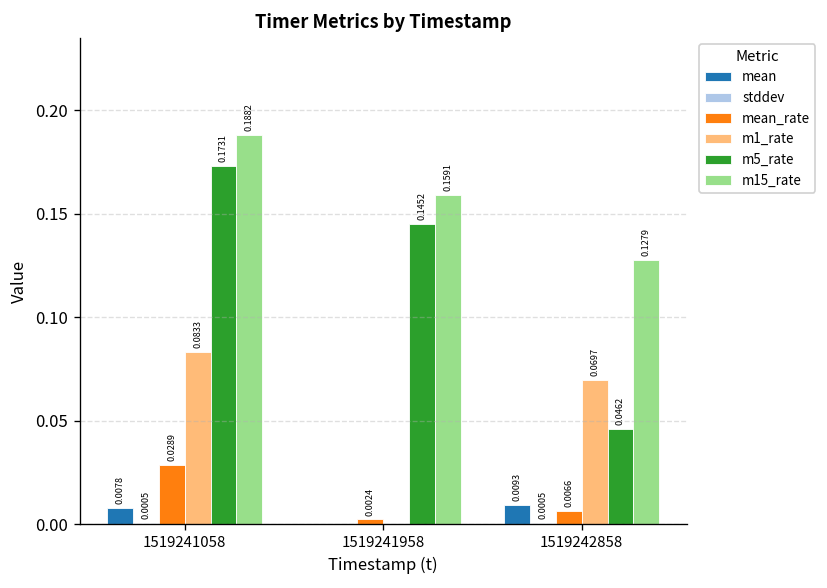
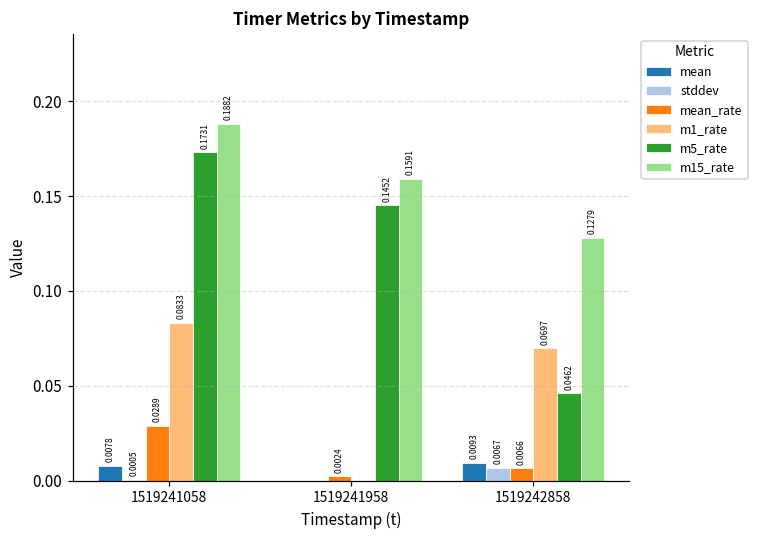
  {
    "mean": {
      "1519241058": 0.0078,
      "1519242858": 0.0093
    },
    "stddev": {
      "1519241058": 0.0005,
-     "1519242858": 0.0005
+     "1519242858": 0.0067
    },
    "mean_rate": {
      "1519241058": 0.0289,
      "1519241958": 0.0024,
      "1519242858": 0.0066
    },
    "m1_rate": {
      "1519241058": 0.0833,
      "1519242858": 0.0697
    },
    "m5_rate": {
      "1519241058": 0.1731,
      "1519241958": 0.1452,
      "1519242858": 0.0462
    },
    "m15_rate": {
      "1519241058": 0.1882,
      "1519241958": 0.1591,
      "1519242858": 0.1279
    }
  }
